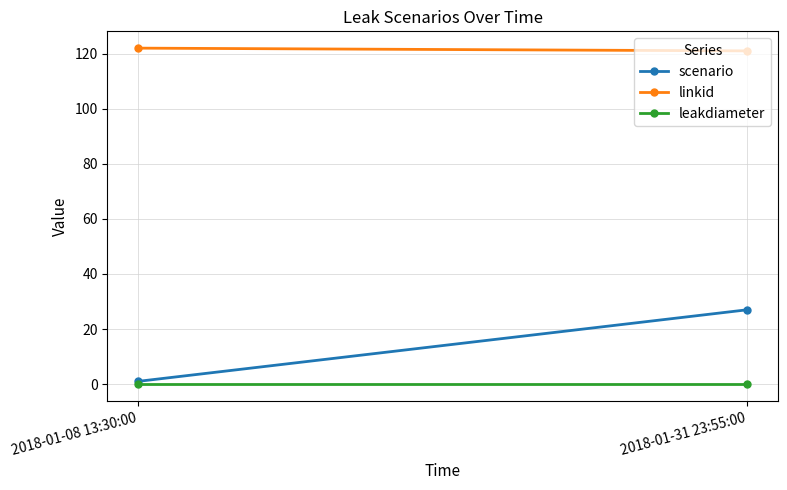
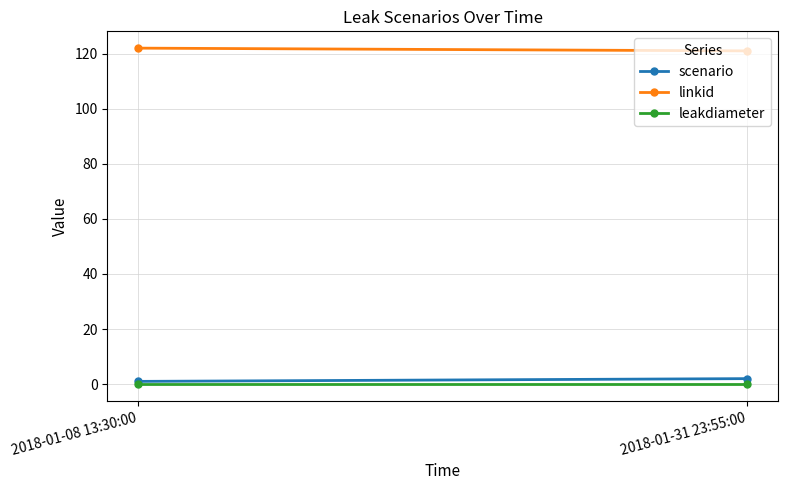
  {
    "scenario": {
      "2018-01-08 13:30:00": 1,
-     "2018-01-31 23:55:00": 27
+     "2018-01-31 23:55:00": 2
    },
    "linkid": {
      "2018-01-08 13:30:00": 122
    },
    "leakdiameter": {
      "2018-01-08 13:30:00": 0,
      "2018-01-31 23:55:00": 0
    }
  }
